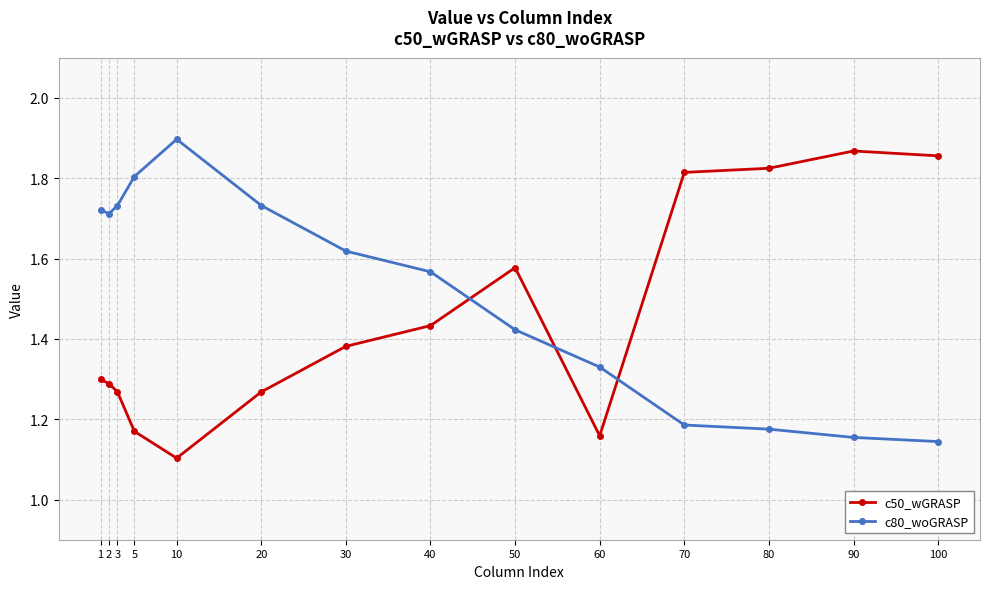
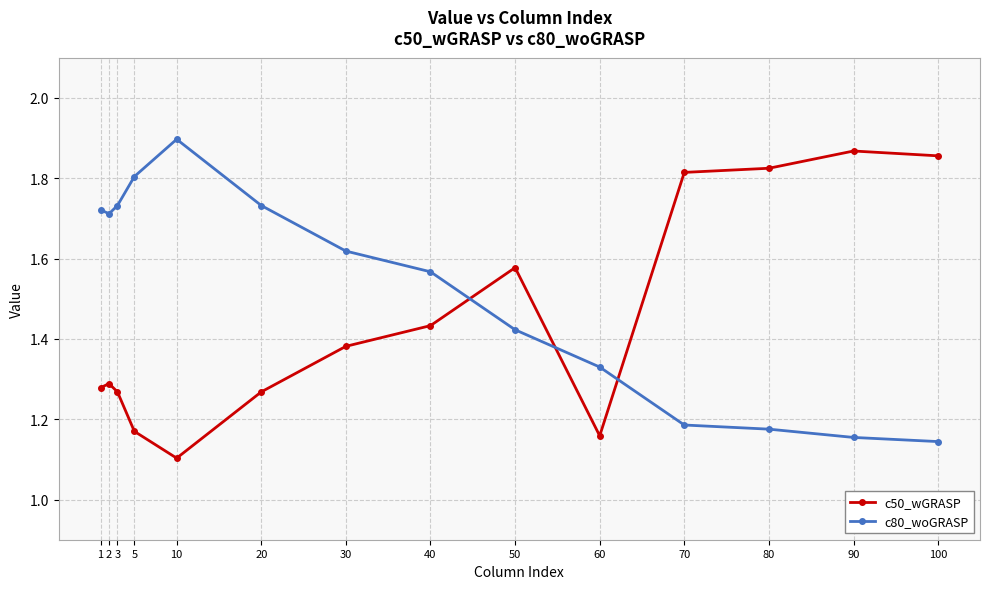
  {
    "c50_wGRASP": {
-     "1": 1.30,
+     "1": 1.28,
      "2": 1.29,
      "3": 1.27,
      "5": 1.17,
      "10": 1.10,
      "20": 1.27,
      "30": 1.38,
      "40": 1.43,
      "50": 1.58,
      "60": 1.16,
      "70": 1.81,
      "80": 1.82,
      "90": 1.87,
      "100": 1.86
    },
    "c80_woGRASP": {
      "1": 1.72,
      "2": 1.71,
      "3": 1.73,
      "5": 1.80,
      "10": 1.90,
      "20": 1.73,
      "30": 1.62,
      "40": 1.57,
      "50": 1.42,
      "60": 1.33,
      "70": 1.19,
      "80": 1.18,
      "90": 1.15,
      "100": 1.14
    }
  }
